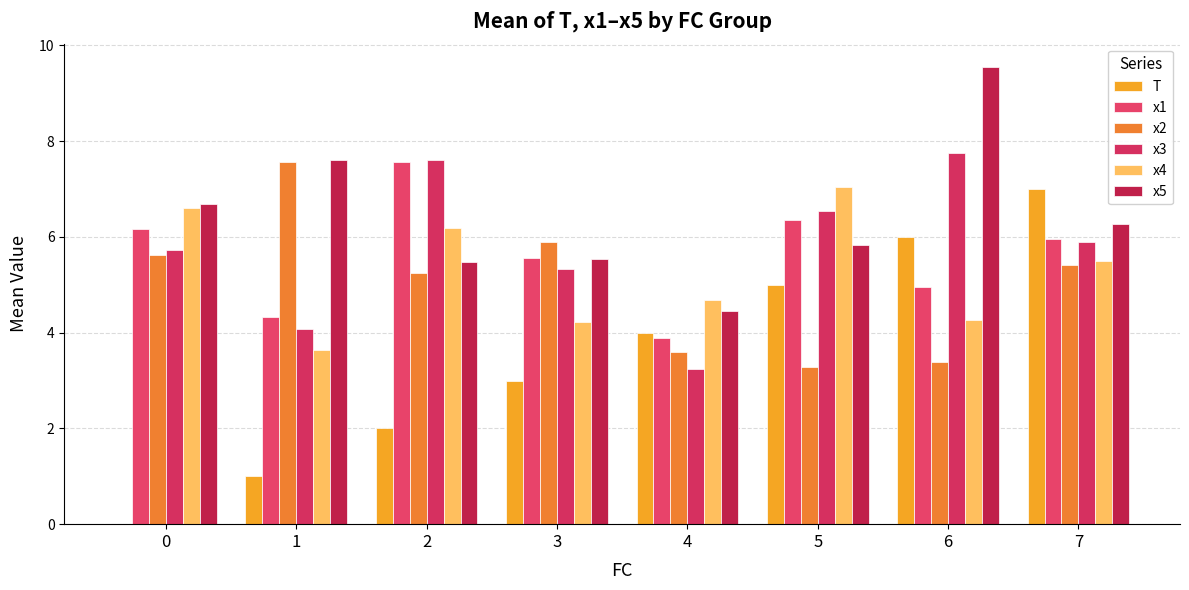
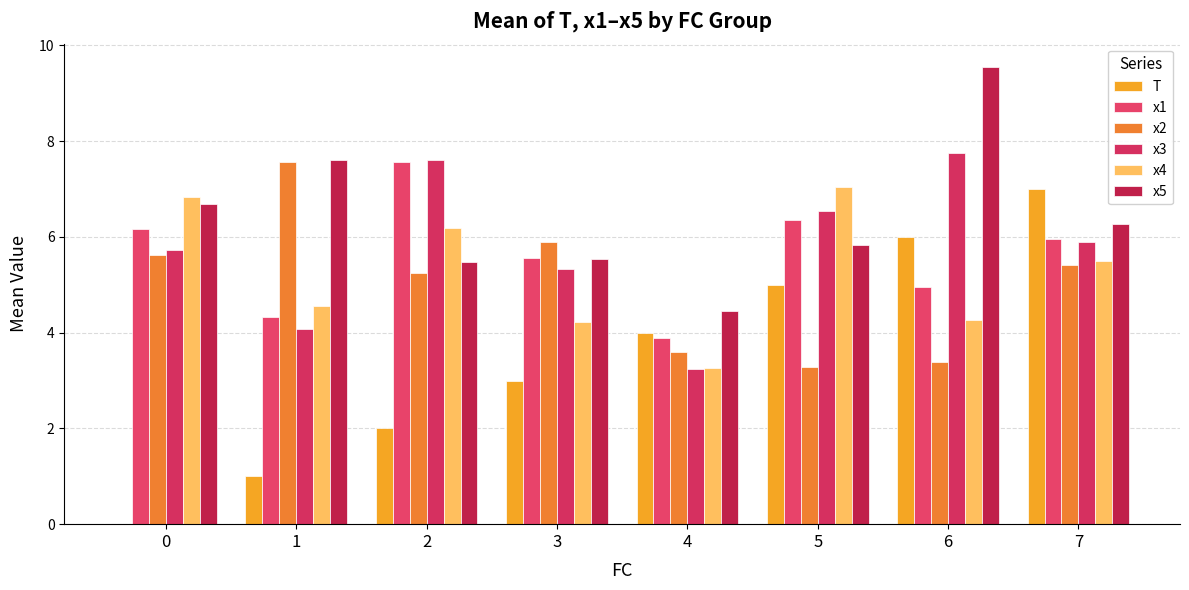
  {
    "x4": {
-     "0": 6.6,
-     "1": 3.6,
+     "0": 6.8,
+     "1": 4.5,
      "2": 6.2,
      "3": 4.2,
-     "4": 4.7,
+     "4": 3.3,
      "5": 7.1,
      "6": 4.3,
      "7": 5.5
    }
  }
